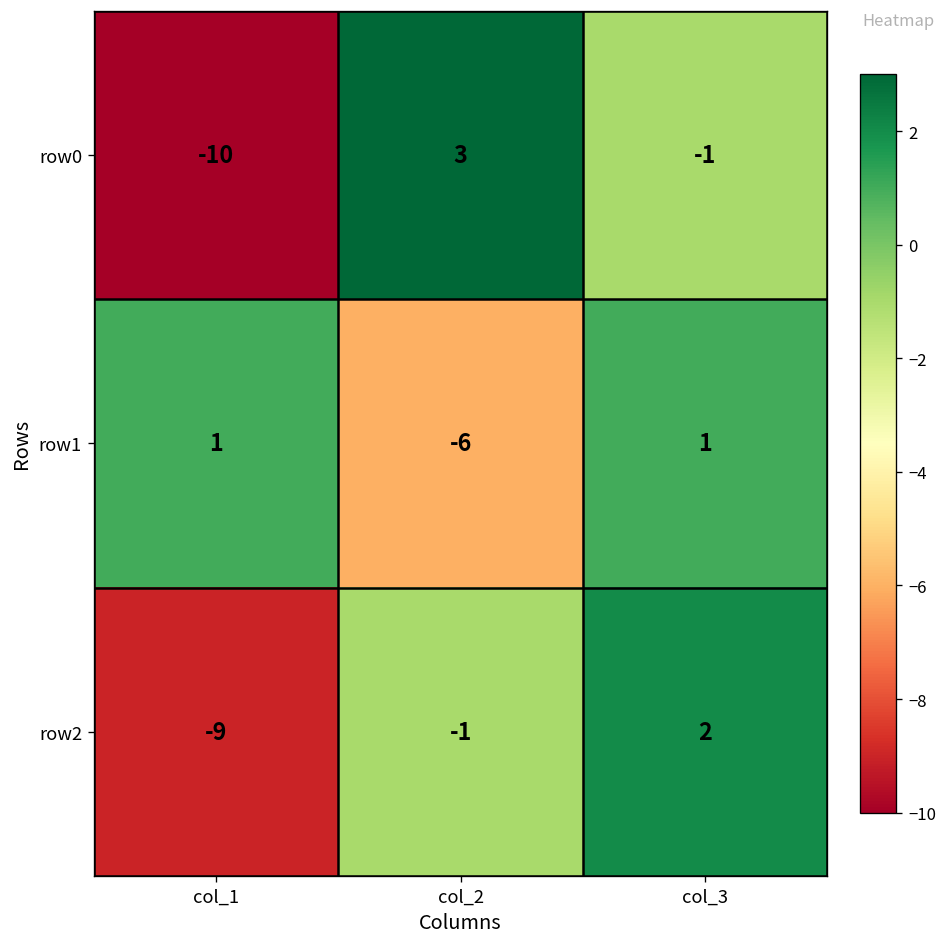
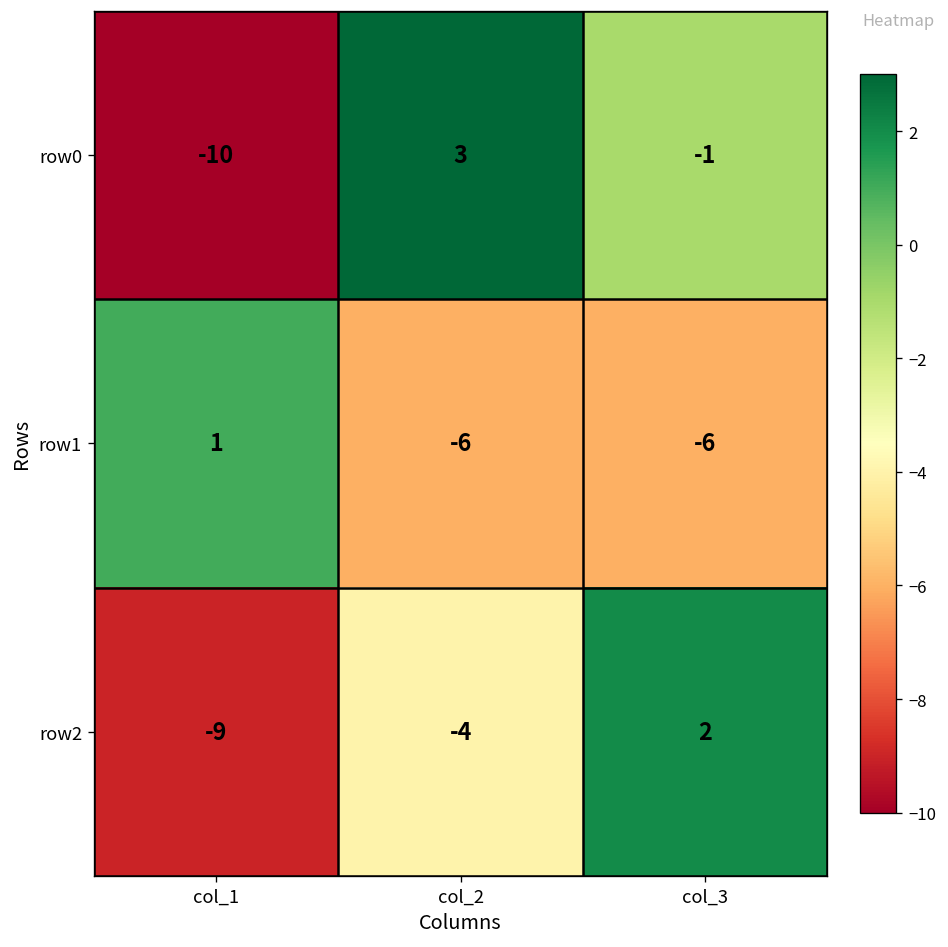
  {
    "row0": {
      "col_1": -10,
      "col_2": 3,
      "col_3": -1
    },
    "row1": {
      "col_1": 1,
      "col_2": -6,
-     "col_3": 1
+     "col_3": -6
    },
    "row2": {
      "col_1": -9,
-     "col_2": -1,
+     "col_2": -4,
      "col_3": 2
    }
  }
